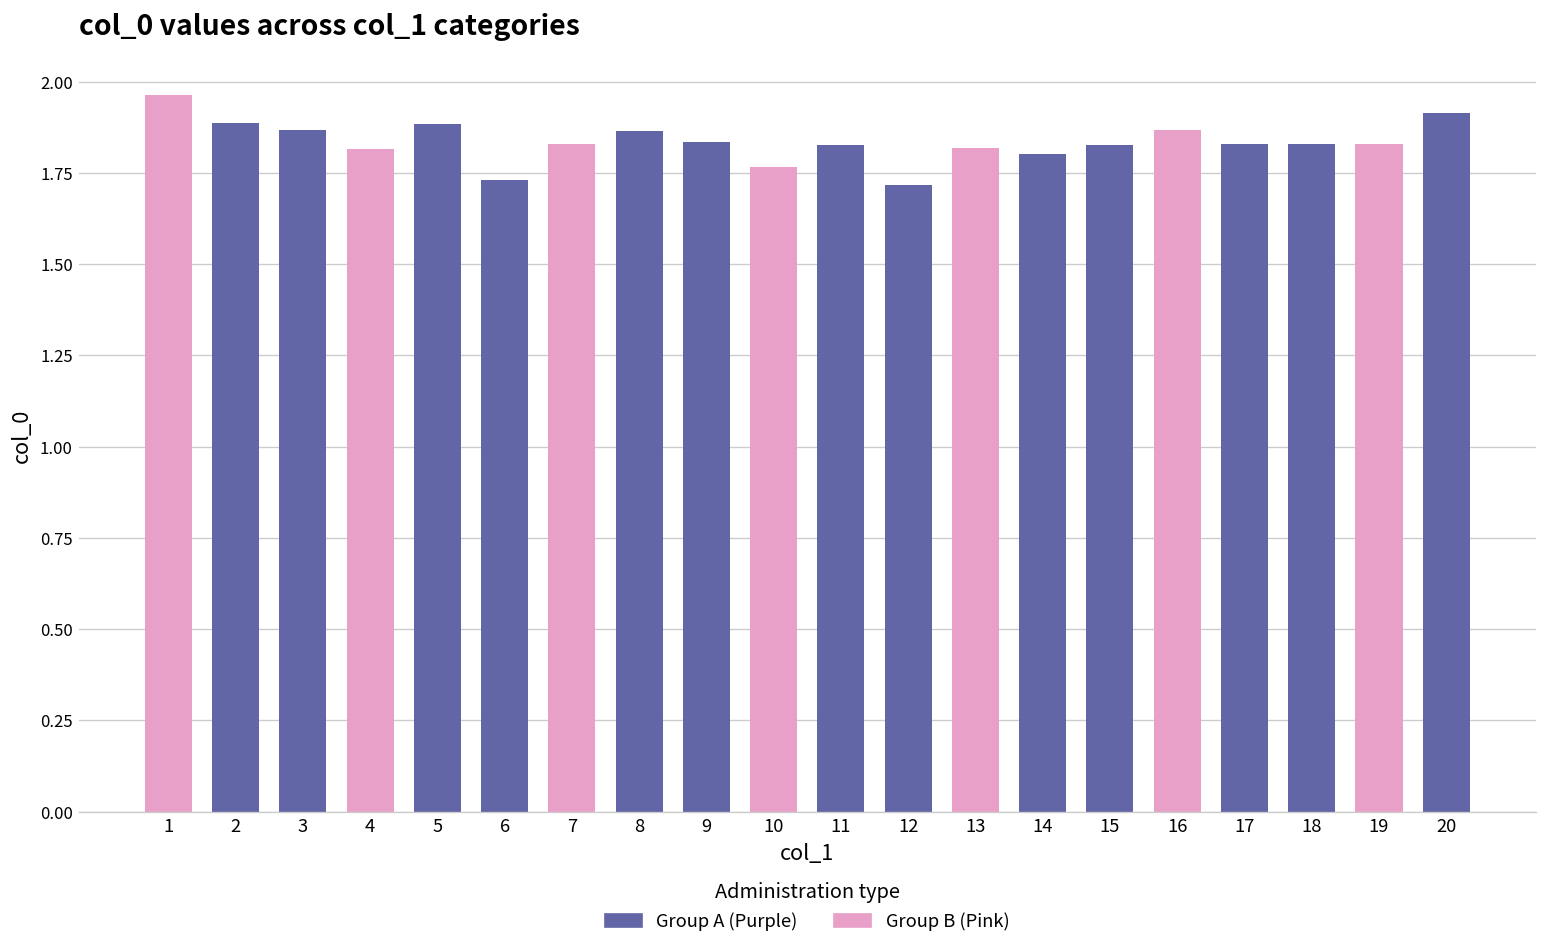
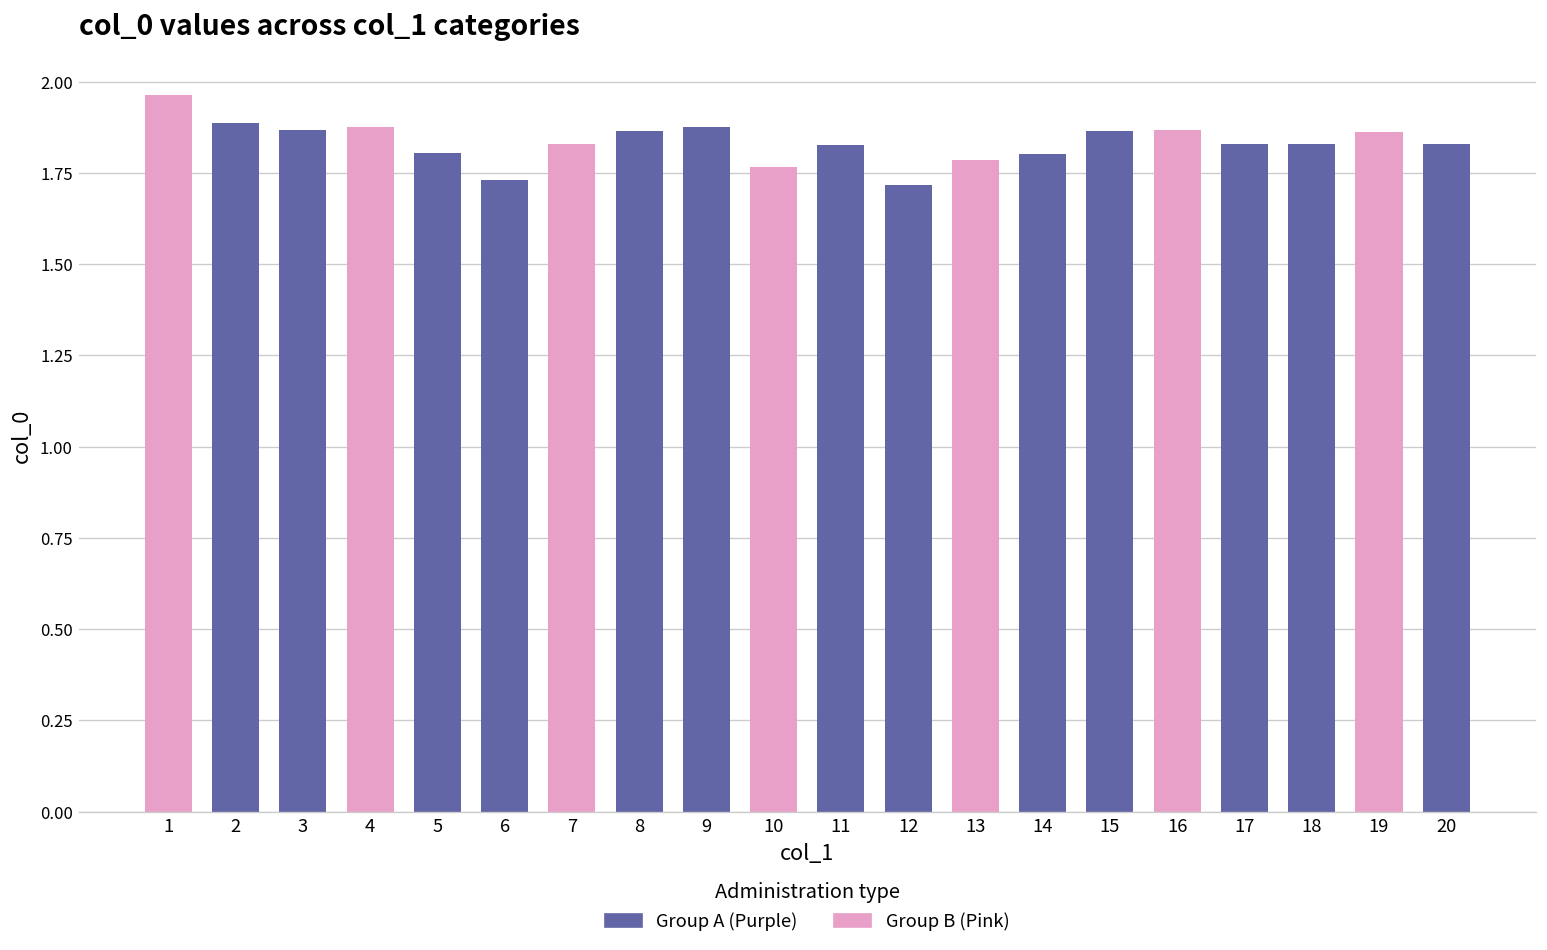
  {
    "1": 1.96,
    "2": 1.89,
    "3": 1.87,
-   "4": 1.82,
-   "5": 1.88,
+   "4": 1.88,
+   "5": 1.80,
    "6": 1.73,
    "7": 1.83,
    "8": 1.87,
-   "9": 1.84,
+   "9": 1.88,
    "10": 1.77,
    "11": 1.83,
    "12": 1.72,
-   "13": 1.82,
+   "13": 1.79,
    "14": 1.80,
-   "15": 1.83,
+   "15": 1.86,
    "16": 1.87,
    "17": 1.83,
    "18": 1.83,
-   "19": 1.83,
-   "20": 1.91
+   "19": 1.86,
+   "20": 1.83
  }
